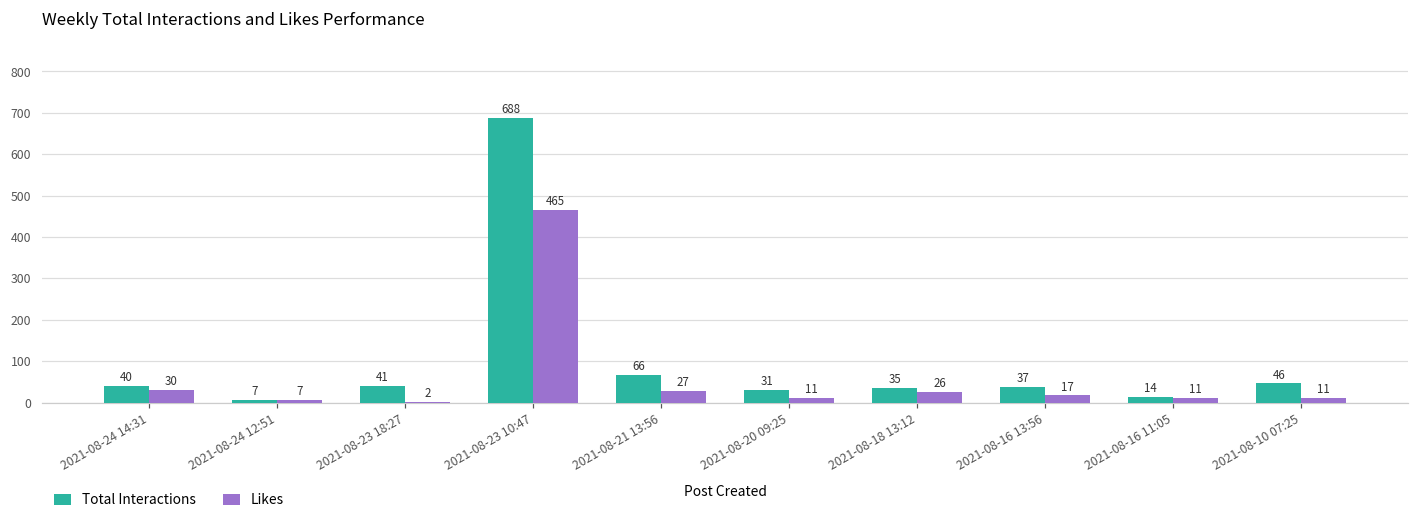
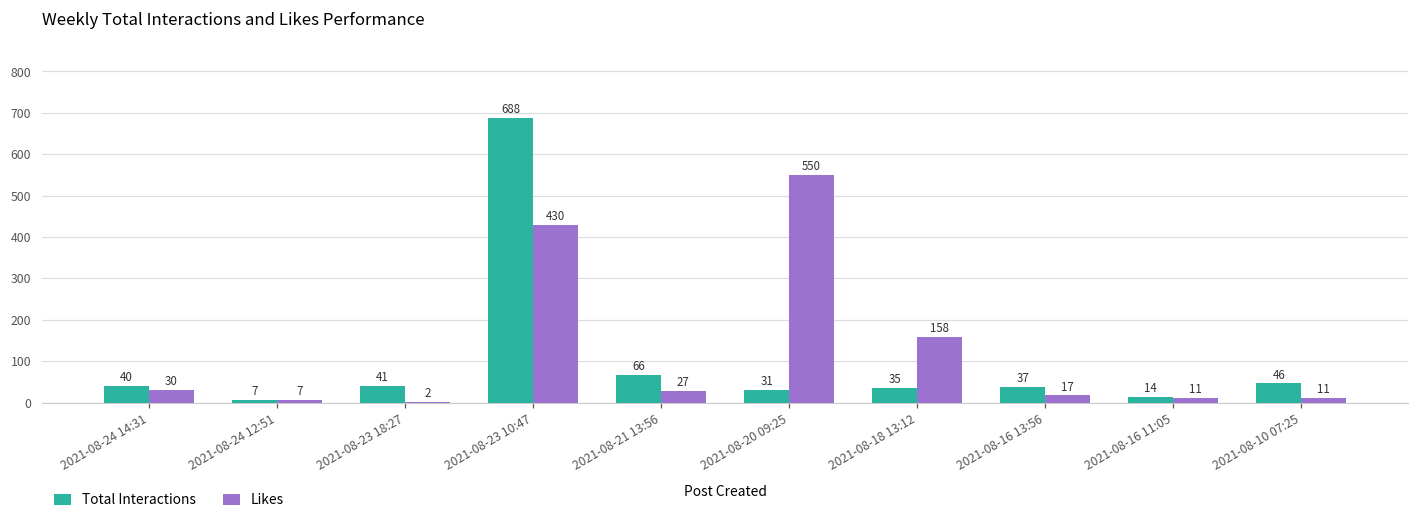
  {
    "Total Interactions": {
      "2021-08-24 14:31": 40,
      "2021-08-24 12:51": 7,
      "2021-08-23 18:27": 41,
      "2021-08-23 10:47": 688,
      "2021-08-21 13:56": 66,
      "2021-08-20 09:25": 31,
      "2021-08-18 13:12": 35,
      "2021-08-16 13:56": 37,
      "2021-08-16 11:05": 14,
      "2021-08-10 07:25": 46
    },
    "Likes": {
      "2021-08-24 14:31": 30,
      "2021-08-24 12:51": 7,
      "2021-08-23 18:27": 2,
-     "2021-08-23 10:47": 465,
+     "2021-08-23 10:47": 430,
      "2021-08-21 13:56": 27,
-     "2021-08-20 09:25": 11,
-     "2021-08-18 13:12": 26,
+     "2021-08-20 09:25": 550,
+     "2021-08-18 13:12": 158,
      "2021-08-16 13:56": 17,
      "2021-08-16 11:05": 11,
      "2021-08-10 07:25": 11
    }
  }
